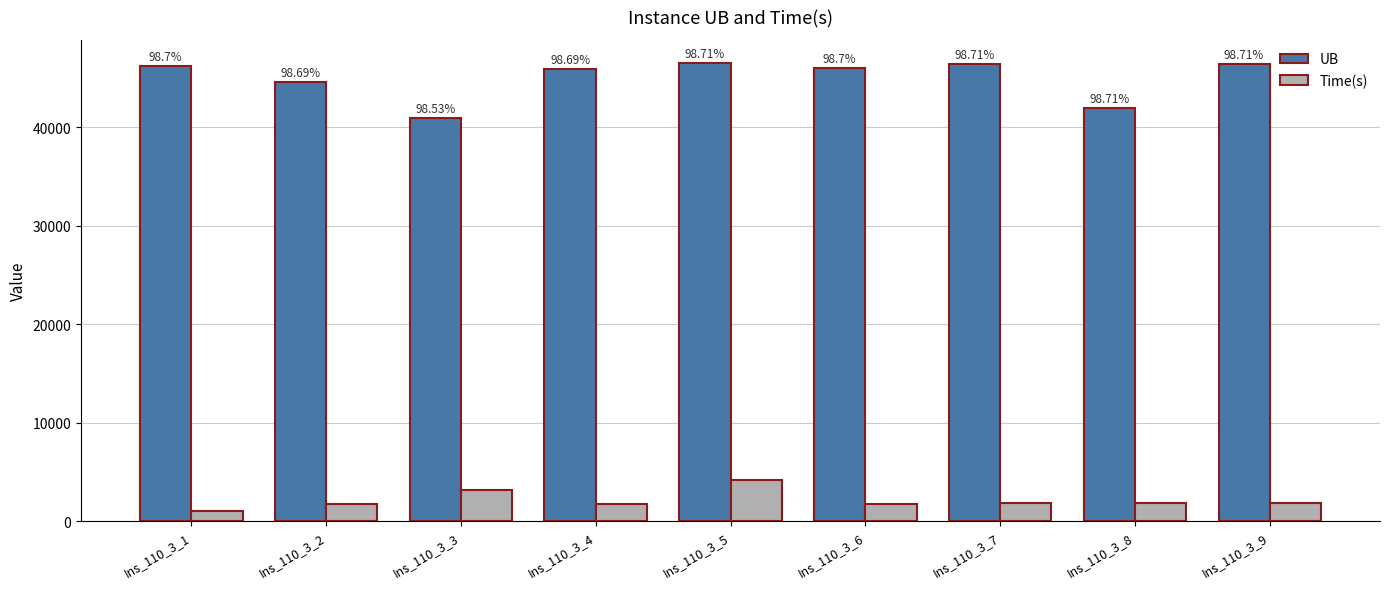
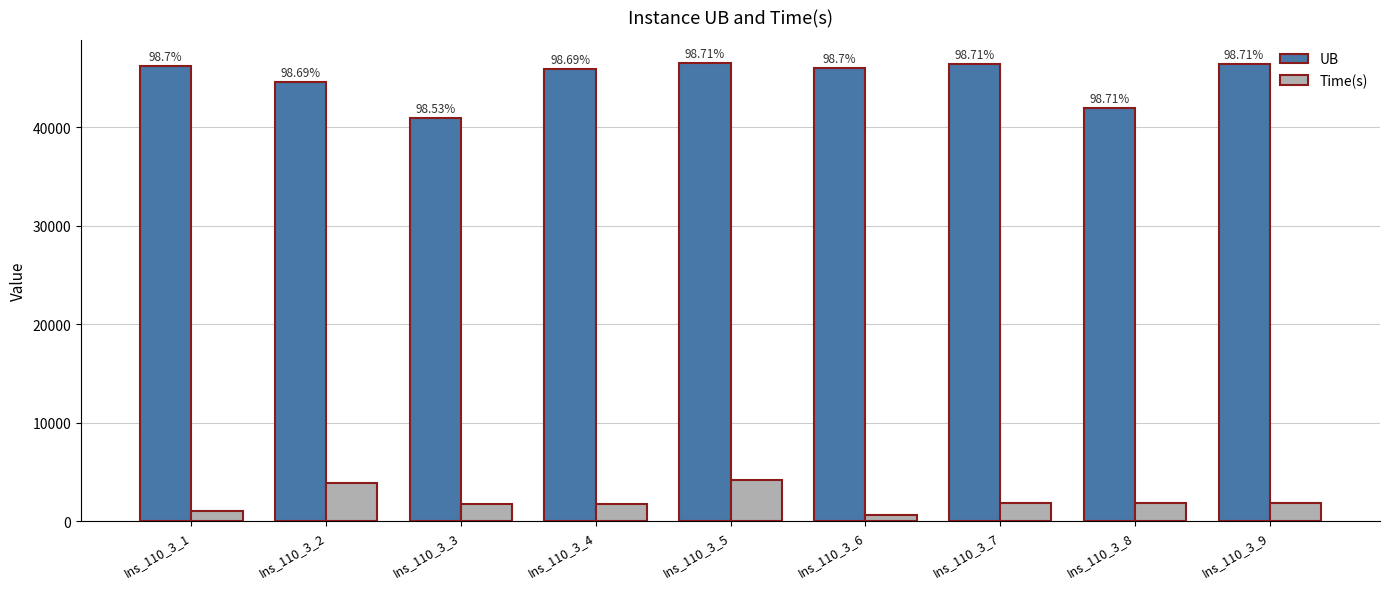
  {
    "Time(s)": {
      "Ins_110_3_1": 1000,
-     "Ins_110_3_2": 2000,
-     "Ins_110_3_3": 3000,
+     "Ins_110_3_2": 4000,
+     "Ins_110_3_3": 2000,
      "Ins_110_3_4": 2000,
      "Ins_110_3_5": 4000,
-     "Ins_110_3_6": 2000,
+     "Ins_110_3_6": 1000,
      "Ins_110_3_7": 2000,
      "Ins_110_3_8": 2000,
      "Ins_110_3_9": 2000
    }
  }
